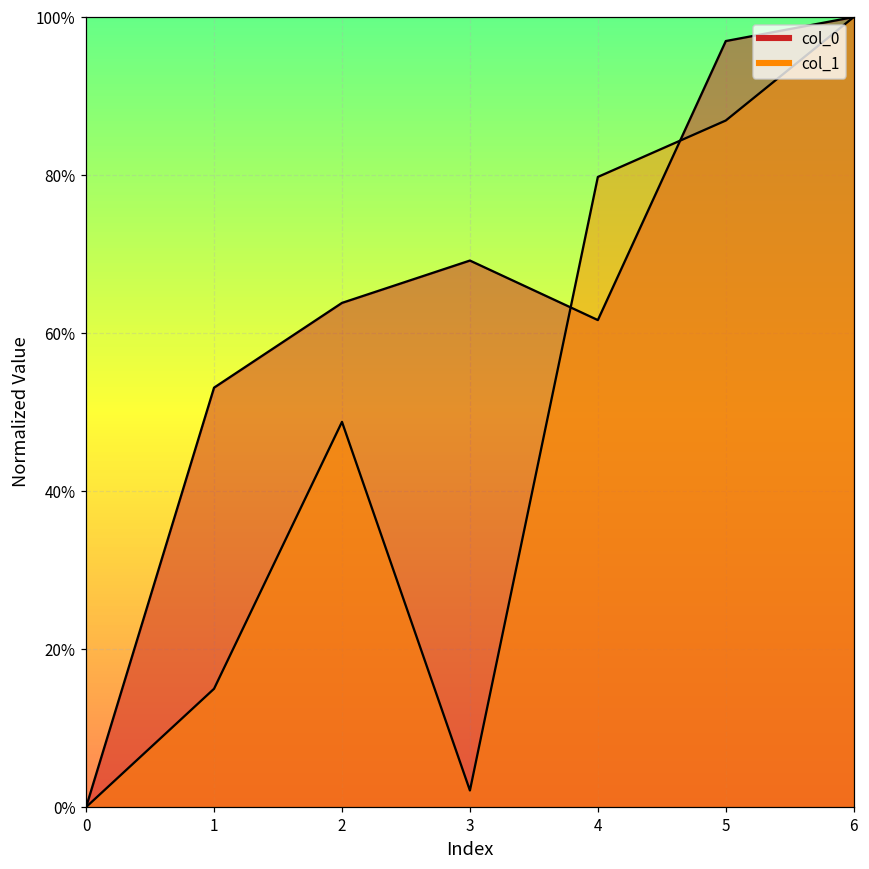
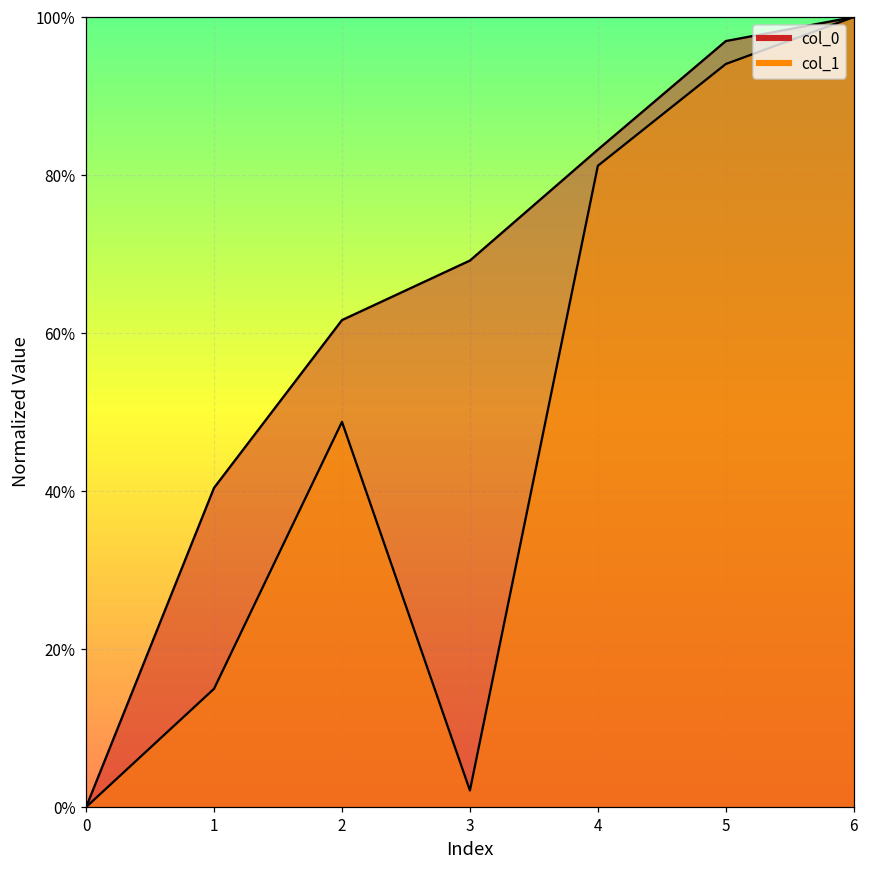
  {
    "col_0": {
-     "1": "53%",
-     "2": "64%",
+     "1": "40%",
+     "2": "62%",
      "3": "69%",
-     "4": "62%",
+     "4": "83%",
      "5": "97%"
    },
    "col_1": {
      "1": "15%",
      "2": "49%",
      "3": "2%",
-     "4": "80%",
-     "5": "87%"
+     "4": "81%",
+     "5": "94%"
    }
  }
